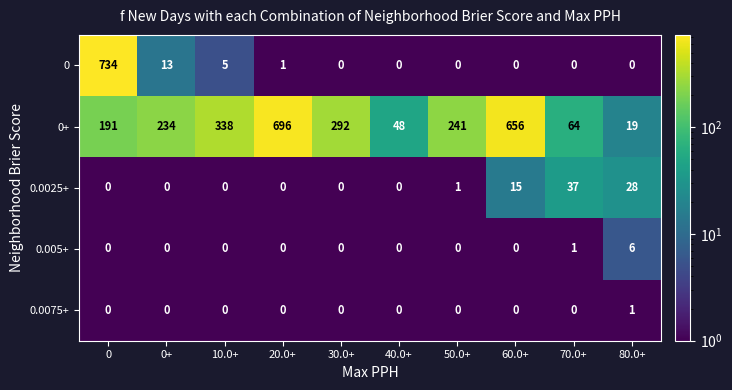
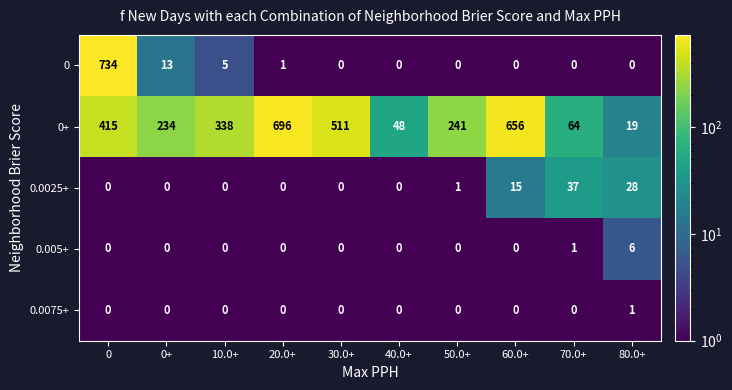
  {
    "0": {
      "0": 734,
      "0+": 13,
      "10.0+": 5,
      "20.0+": 1,
      "30.0+": 0,
      "40.0+": 0,
      "50.0+": 0,
      "60.0+": 0,
      "70.0+": 0,
      "80.0+": 0
    },
    "0+": {
-     "0": 191,
+     "0": 415,
      "0+": 234,
      "10.0+": 338,
      "20.0+": 696,
-     "30.0+": 292,
+     "30.0+": 511,
      "40.0+": 48,
      "50.0+": 241,
      "60.0+": 656,
      "70.0+": 64,
      "80.0+": 19
    },
    "0.0025+": {
      "0": 0,
      "0+": 0,
      "10.0+": 0,
      "20.0+": 0,
      "30.0+": 0,
      "40.0+": 0,
      "50.0+": 1,
      "60.0+": 15,
      "70.0+": 37,
      "80.0+": 28
    },
    "0.005+": {
      "0": 0,
      "0+": 0,
      "10.0+": 0,
      "20.0+": 0,
      "30.0+": 0,
      "40.0+": 0,
      "50.0+": 0,
      "60.0+": 0,
      "70.0+": 1,
      "80.0+": 6
    },
    "0.0075+": {
      "0": 0,
      "0+": 0,
      "10.0+": 0,
      "20.0+": 0,
      "30.0+": 0,
      "40.0+": 0,
      "50.0+": 0,
      "60.0+": 0,
      "70.0+": 0,
      "80.0+": 1
    }
  }
